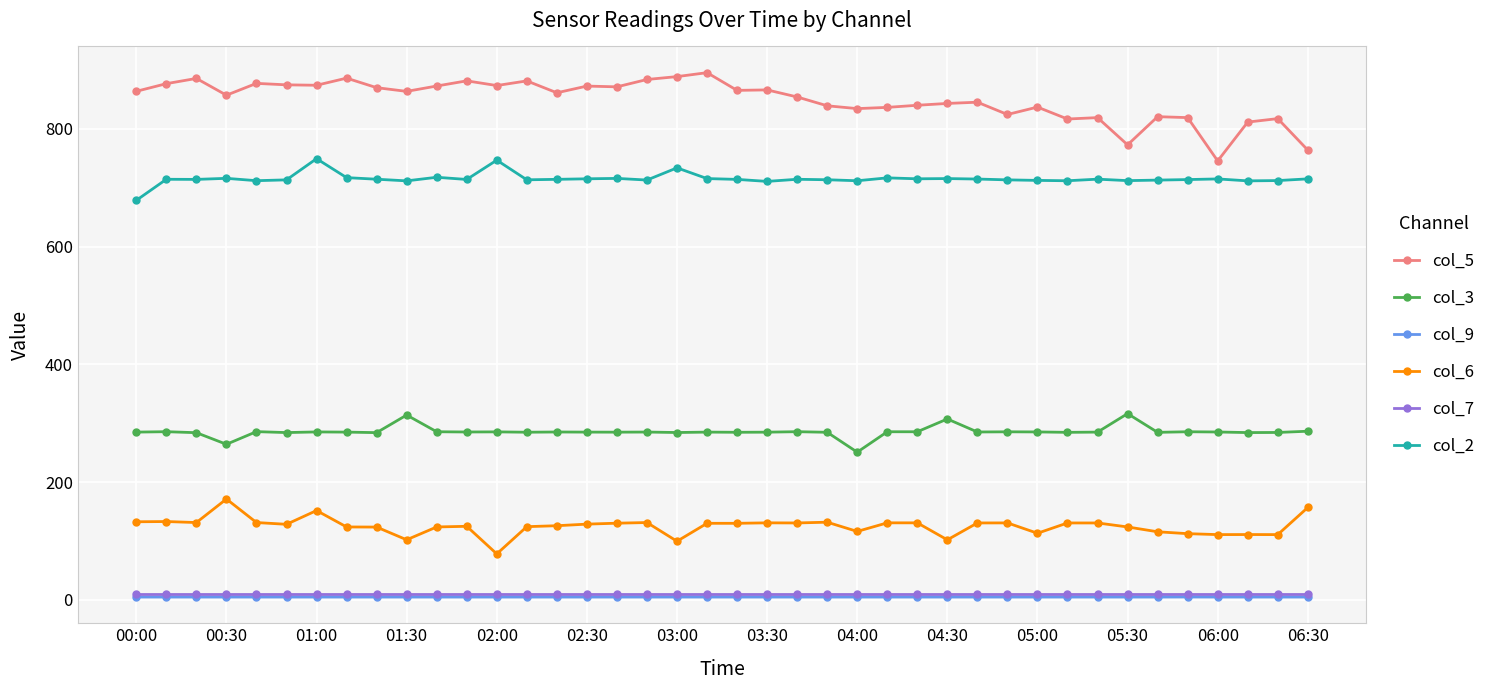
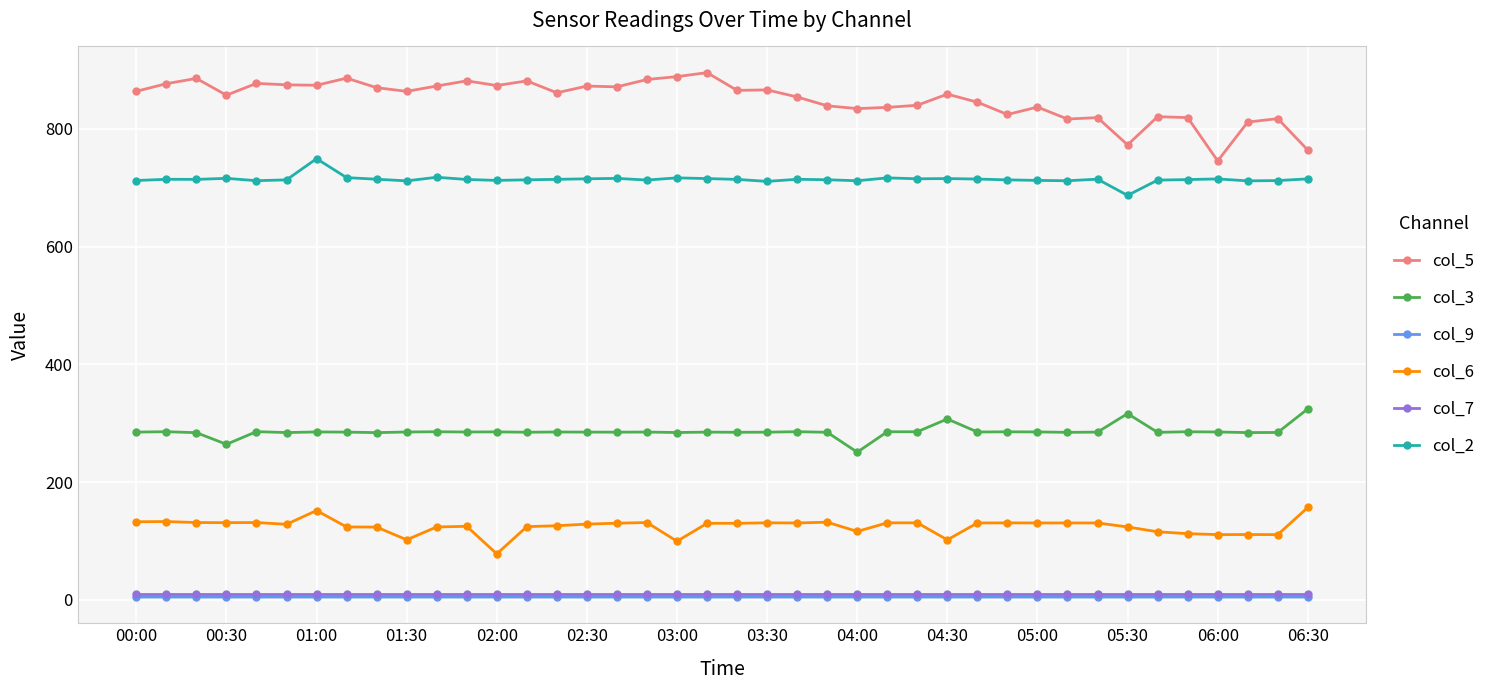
  {
    "col_5": {
      "00:00": 860,
      "00:30": 860,
      "01:00": 870,
      "01:30": 860,
      "02:00": 870,
      "02:30": 870,
      "03:00": 890,
      "03:30": 870,
      "04:00": 830,
-     "04:30": 840,
+     "04:30": 860,
      "05:00": 840,
      "05:30": 770,
      "06:00": 750,
      "06:30": 760
    },
    "col_3": {
      "00:00": 280,
      "00:30": 260,
      "01:00": 290,
-     "01:30": 310,
+     "01:30": 290,
      "02:00": 290,
      "02:30": 280,
      "03:00": 280,
      "03:30": 280,
      "04:00": 250,
      "04:30": 310,
      "05:00": 290,
      "05:30": 320,
      "06:00": 290,
-     "06:30": 290
+     "06:30": 320
    },
    "col_9": {
      "00:00": 0,
      "00:30": 0,
      "01:00": 0,
      "01:30": 0,
      "02:00": 0,
      "02:30": 0,
      "03:00": 0,
      "03:30": 0,
      "04:00": 0,
      "04:30": 0,
      "05:00": 0,
      "05:30": 0,
      "06:00": 0,
      "06:30": 0
    },
    "col_6": {
      "00:00": 130,
-     "00:30": 170,
+     "00:30": 130,
      "01:00": 150,
      "01:30": 100,
      "02:00": 80,
      "02:30": 130,
      "03:00": 100,
      "03:30": 130,
      "04:00": 120,
      "04:30": 100,
-     "05:00": 110,
+     "05:00": 130,
      "05:30": 120,
      "06:00": 110,
      "06:30": 160
    },
    "col_7": {
      "00:00": 10,
      "00:30": 10,
      "01:00": 10,
      "01:30": 10,
      "02:00": 10,
      "02:30": 10,
      "03:00": 10,
      "03:30": 10,
      "04:00": 10,
      "04:30": 10,
      "05:00": 10,
      "05:30": 10,
      "06:00": 10,
      "06:30": 10
    },
    "col_2": {
-     "00:00": 680,
+     "00:00": 710,
      "00:30": 720,
      "01:00": 750,
      "01:30": 710,
-     "02:00": 750,
+     "02:00": 710,
      "02:30": 720,
-     "03:00": 730,
+     "03:00": 720,
      "03:30": 710,
      "04:00": 710,
      "04:30": 720,
      "05:00": 710,
-     "05:30": 710,
+     "05:30": 690,
      "06:00": 720,
      "06:30": 720
    }
  }
